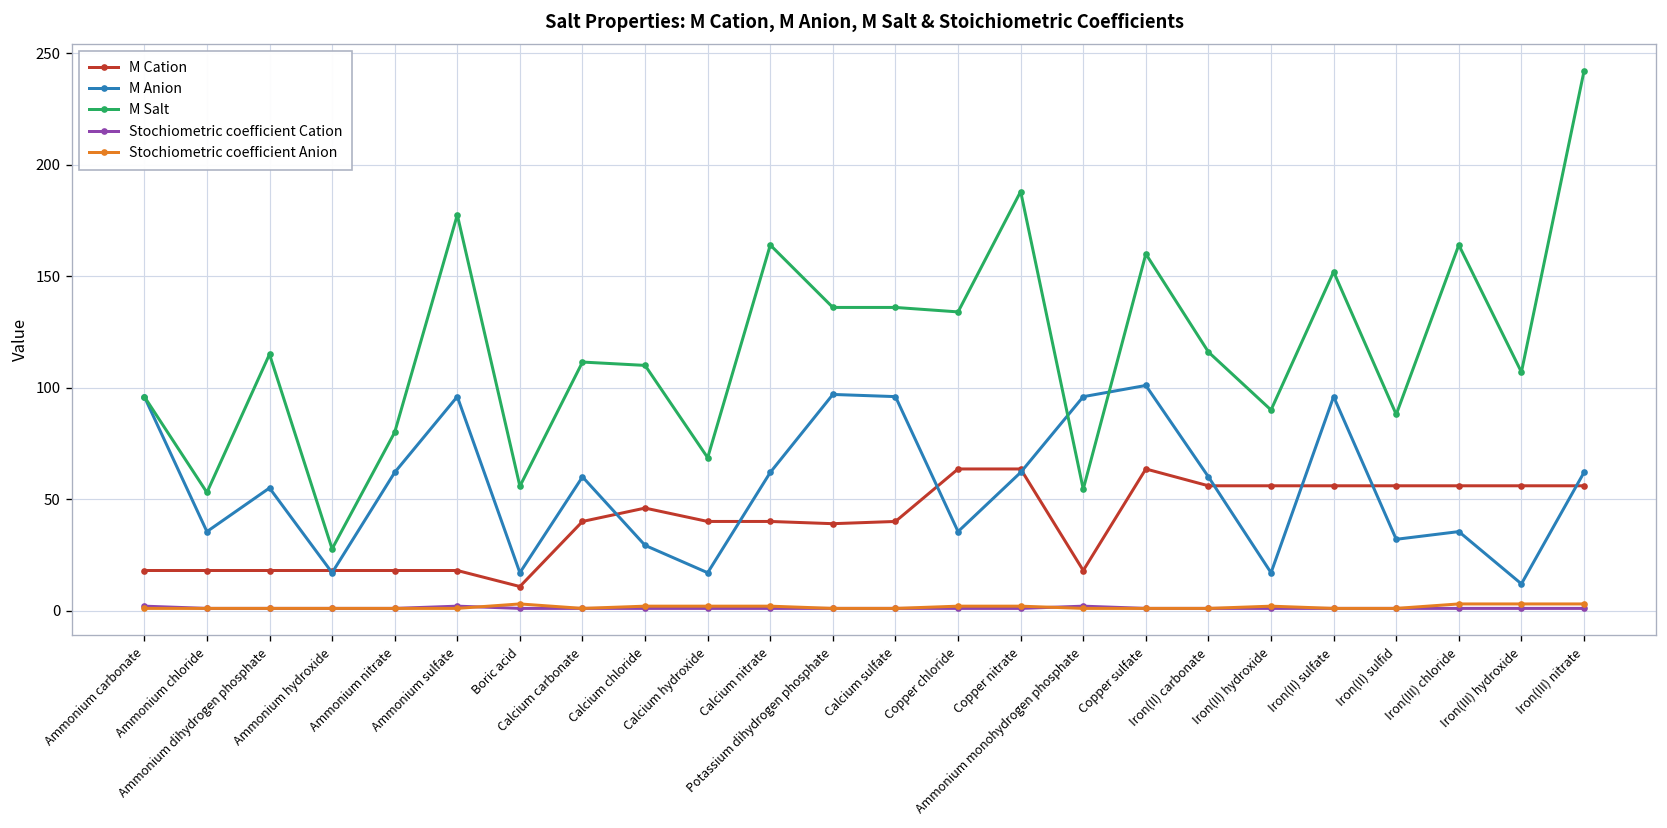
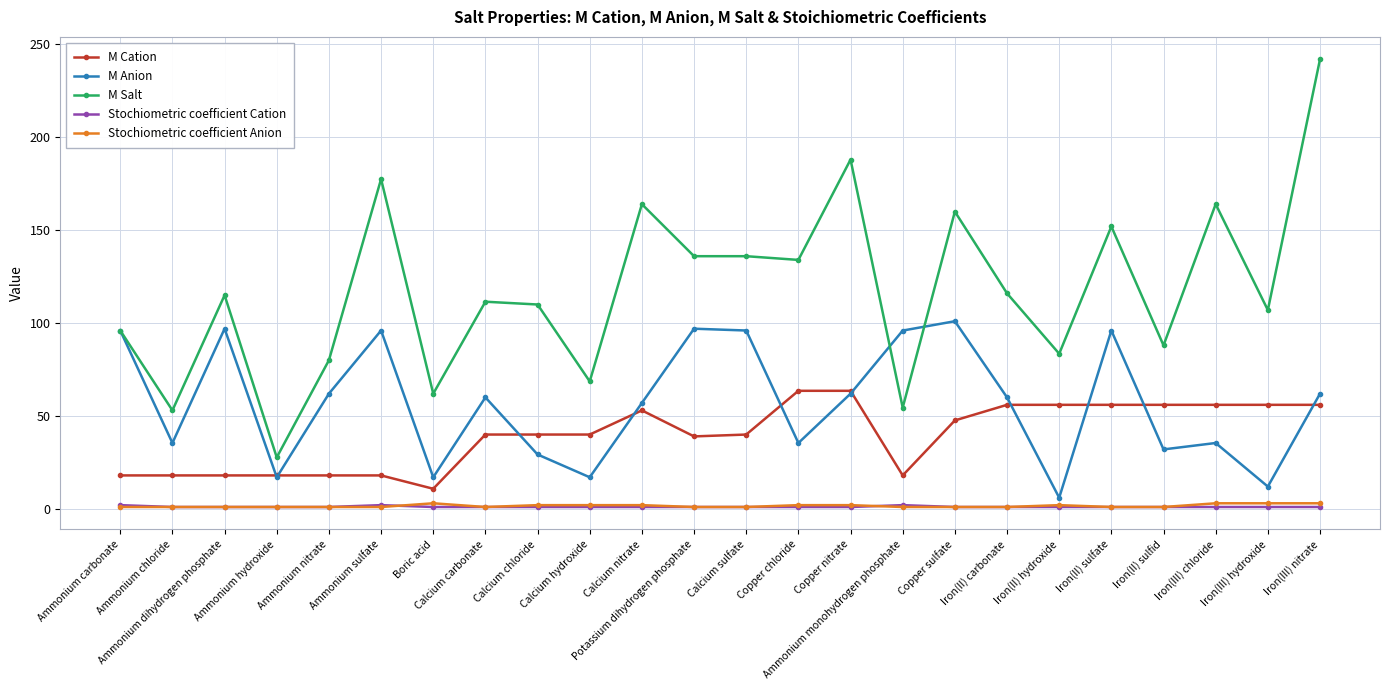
  {
    "M Cation": {
      "Ammonium carbonate": 18,
      "Ammonium chloride": 18,
      "Ammonium dihydrogen phosphate": 18,
      "Ammonium nitrate": 18,
      "Ammonium sulfate": 18,
      "Boric acid": 11,
      "Calcium carbonate": 40,
-     "Calcium chloride": 46,
+     "Calcium chloride": 40,
      "Calcium hydroxide": 40,
-     "Calcium nitrate": 40,
+     "Calcium nitrate": 53,
      "Potassium dihydrogen phosphate": 39,
      "Calcium sulfate": 40,
      "Copper chloride": 64,
      "Copper nitrate": 64,
      "Ammonium monohydrogen phosphate": 18,
-     "Copper sulfate": 64,
+     "Copper sulfate": 48,
      "Iron(II) carbonate": 56,
      "Iron(II) hydroxide": 56,
      "Iron(II) sulfate": 56,
      "Iron(II) sulfid": 56,
      "Iron(III) chloride": 56,
      "Iron(III) hydroxide": 56,
      "Iron(III) nitrate": 56
    },
    "M Anion": {
      "Ammonium chloride": 35,
-     "Ammonium dihydrogen phosphate": 55,
+     "Ammonium dihydrogen phosphate": 97,
      "Ammonium nitrate": 62,
      "Ammonium sulfate": 96,
      "Boric acid": 17,
      "Calcium carbonate": 60,
      "Calcium chloride": 29,
      "Calcium hydroxide": 17,
-     "Calcium nitrate": 62,
+     "Calcium nitrate": 57,
      "Potassium dihydrogen phosphate": 97,
      "Calcium sulfate": 96,
      "Copper chloride": 35,
      "Copper nitrate": 62,
      "Ammonium monohydrogen phosphate": 96,
      "Copper sulfate": 101,
      "Iron(II) carbonate": 60,
-     "Iron(II) hydroxide": 17,
+     "Iron(II) hydroxide": 6,
      "Iron(II) sulfate": 96,
      "Iron(II) sulfid": 32,
      "Iron(III) chloride": 35,
      "Iron(III) hydroxide": 12,
      "Iron(III) nitrate": 62
    },
    "M Salt": {
      "Ammonium chloride": 53,
      "Ammonium dihydrogen phosphate": 115,
      "Ammonium hydroxide": 28,
      "Ammonium nitrate": 80,
      "Ammonium sulfate": 178,
-     "Boric acid": 56,
+     "Boric acid": 62,
      "Calcium carbonate": 112,
      "Calcium chloride": 110,
      "Calcium hydroxide": 69,
      "Calcium nitrate": 164,
      "Potassium dihydrogen phosphate": 136,
      "Calcium sulfate": 136,
      "Copper chloride": 134,
      "Copper nitrate": 188,
      "Ammonium monohydrogen phosphate": 55,
      "Copper sulfate": 160,
      "Iron(II) carbonate": 116,
-     "Iron(II) hydroxide": 90,
+     "Iron(II) hydroxide": 84,
      "Iron(II) sulfate": 152,
      "Iron(II) sulfid": 88,
      "Iron(III) chloride": 164,
      "Iron(III) hydroxide": 107,
      "Iron(III) nitrate": 242
    },
    "Stochiometric coefficient Cation": {
      "Boric acid": 1,
      "Iron(III) chloride": 1,
      "Iron(III) hydroxide": 1,
      "Iron(III) nitrate": 1
    },
    "Stochiometric coefficient Anion": {
      "Boric acid": 3,
      "Iron(III) chloride": 3,
      "Iron(III) hydroxide": 3,
      "Iron(III) nitrate": 3
    }
  }
